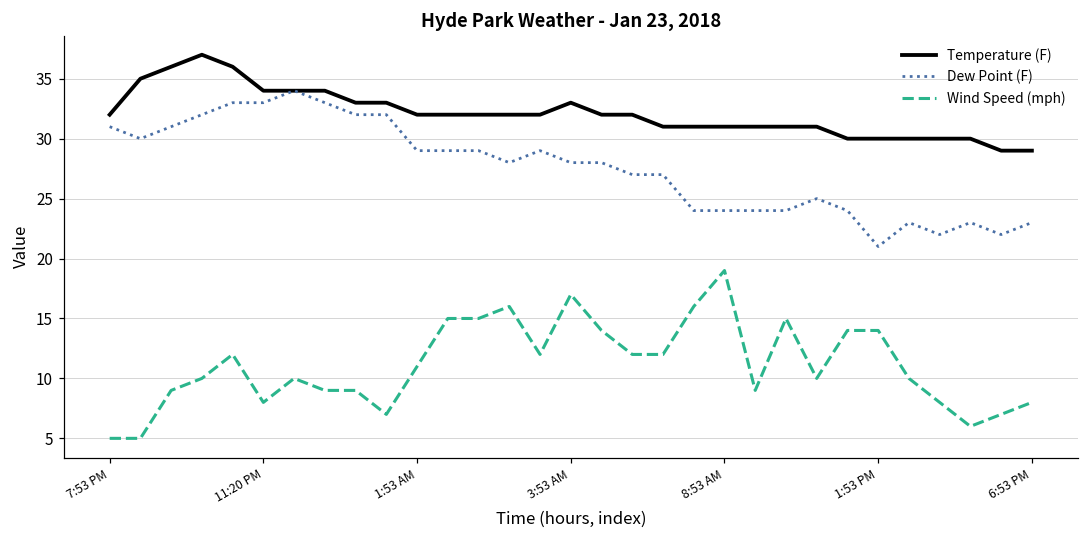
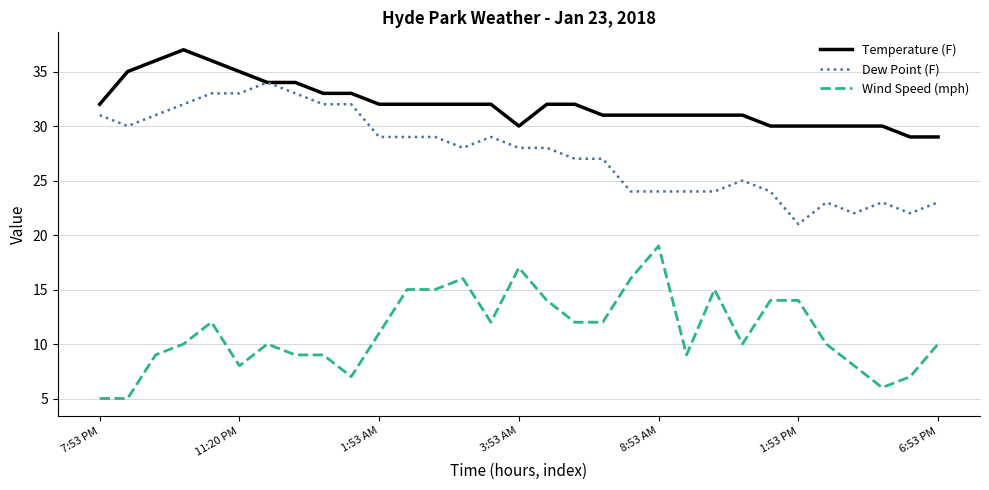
  {
    "Temperature (F)": {
      "7:53 PM": 32,
-     "11:20 PM": 34,
+     "11:20 PM": 35,
      "1:53 AM": 32,
-     "3:53 AM": 33,
+     "3:53 AM": 30,
      "8:53 AM": 31,
      "1:53 PM": 30,
      "6:53 PM": 29
    },
    "Dew Point (F)": {
      "7:53 PM": 31,
      "11:20 PM": 33,
      "1:53 AM": 29,
      "3:53 AM": 28,
      "8:53 AM": 24,
      "1:53 PM": 21,
      "6:53 PM": 23
    },
    "Wind Speed (mph)": {
      "7:53 PM": 5,
      "11:20 PM": 8,
      "1:53 AM": 11,
      "3:53 AM": 17,
      "8:53 AM": 19,
      "1:53 PM": 14,
-     "6:53 PM": 8
+     "6:53 PM": 10
    }
  }
